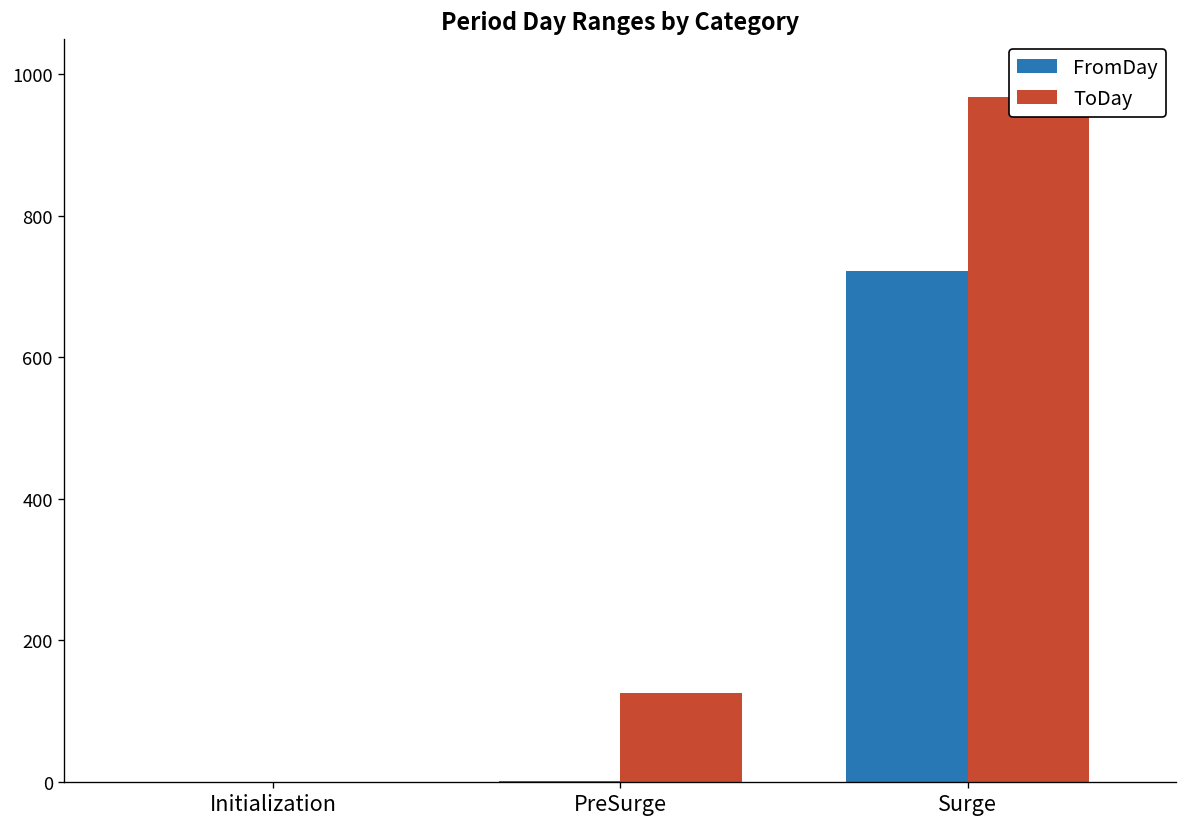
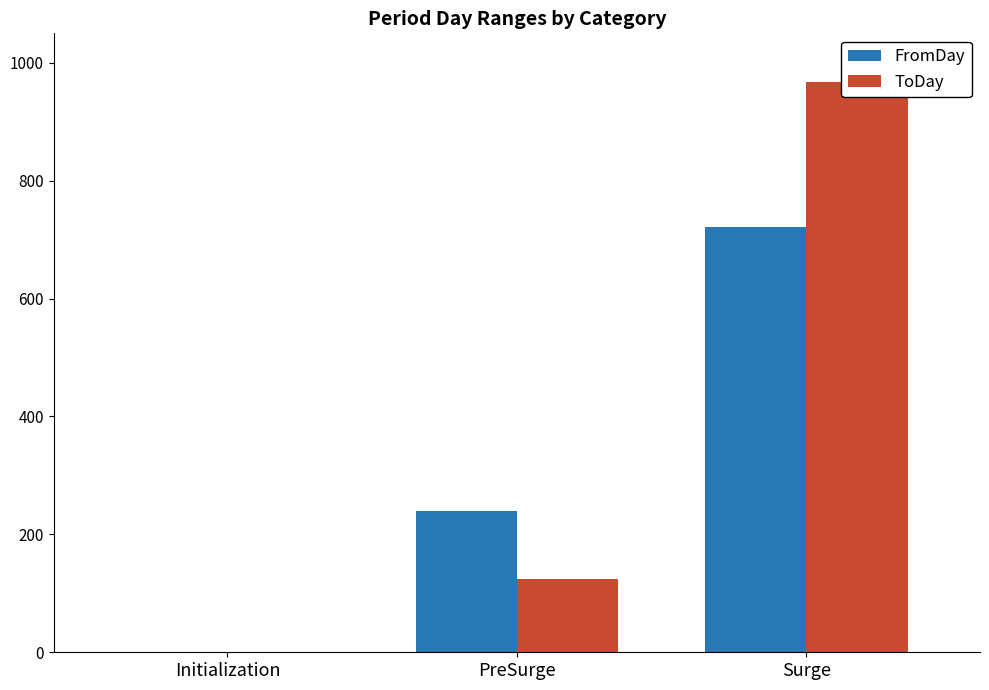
  {
    "FromDay": {
      "Initialization": 0,
-     "PreSurge": 0,
+     "PreSurge": 240,
      "Surge": 720
    },
    "ToDay": {
      "Initialization": 0,
      "PreSurge": 130
    }
  }
